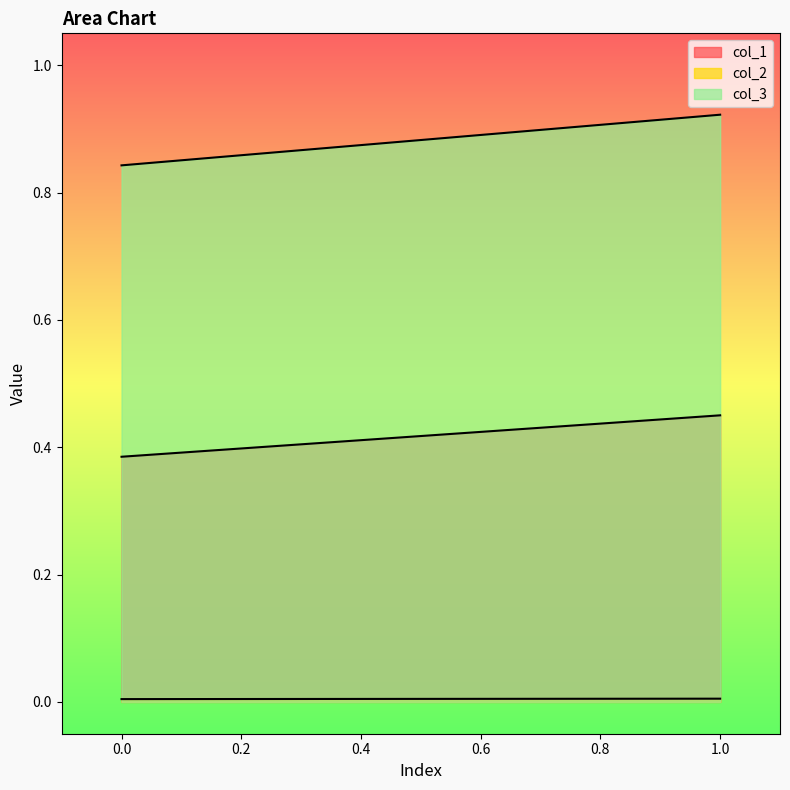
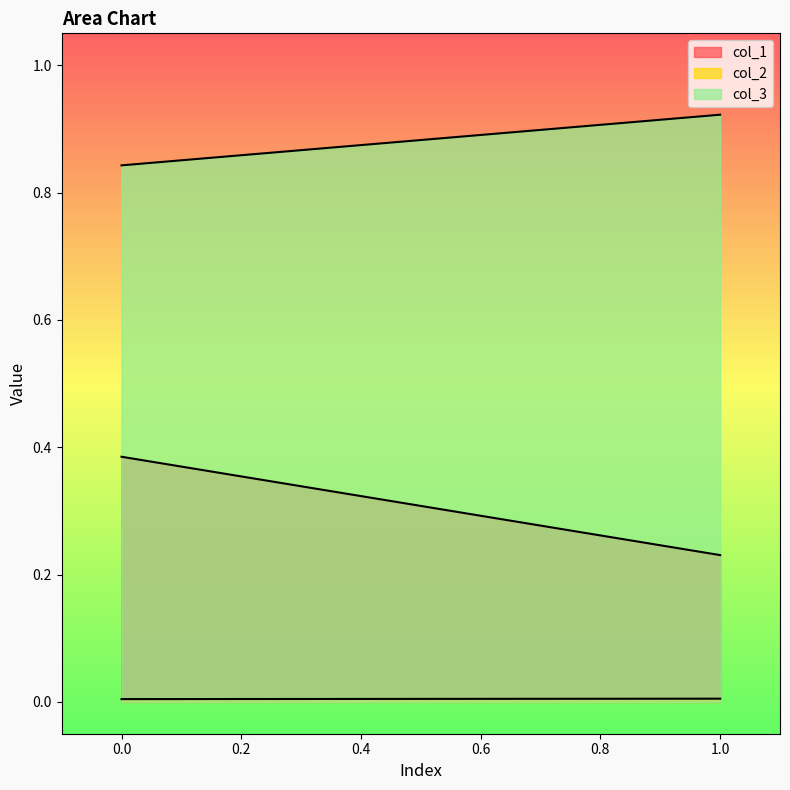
  {
    "col_1": {
      "0.0": 0.39,
-     "1.0": 0.45
+     "1.0": 0.23
    },
    "col_2": {
      "0.0": 0.00,
      "1.0": 0.01
    },
    "col_3": {
      "0.0": 0.84,
      "1.0": 0.92
    }
  }
